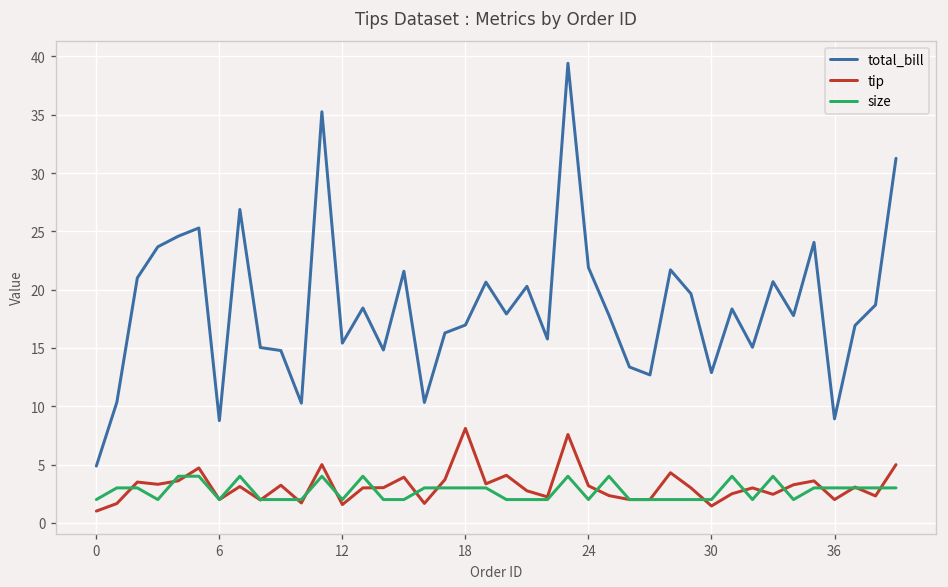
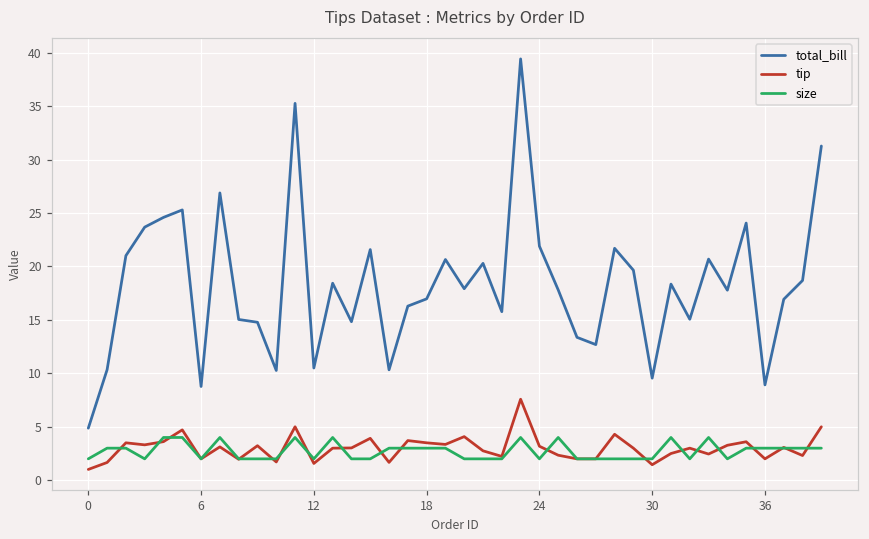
  {
    "total_bill": {
      "0": 5,
      "6": 9,
-     "12": 15,
+     "12": 11,
      "18": 17,
      "24": 22,
-     "30": 13,
+     "30": 10,
      "36": 9
    },
    "tip": {
      "0": 1,
      "12": 2,
-     "18": 8,
+     "18": 4,
      "24": 3,
      "30": 1,
      "36": 2
    },
    "size": {
      "0": 2,
      "12": 2,
      "18": 3,
      "24": 2,
      "30": 2,
      "36": 3
    }
  }
